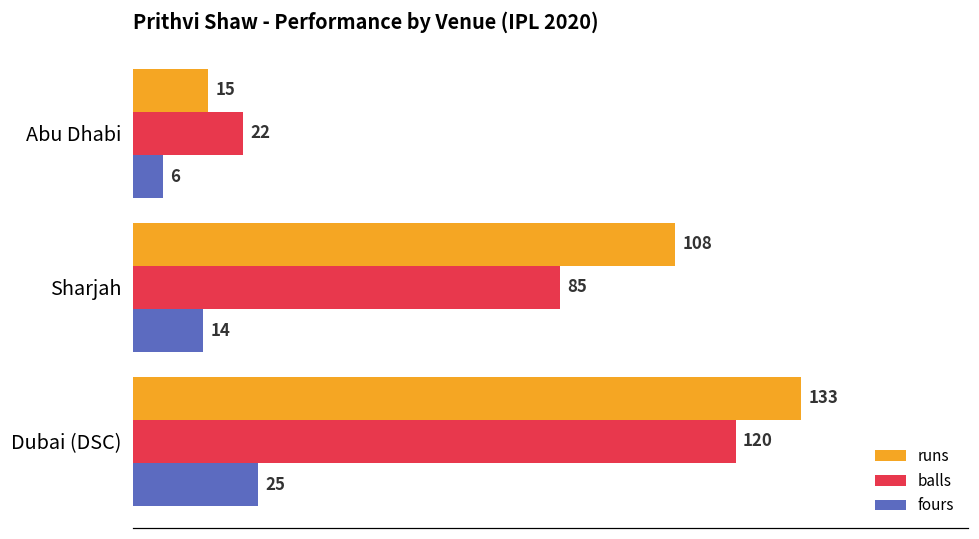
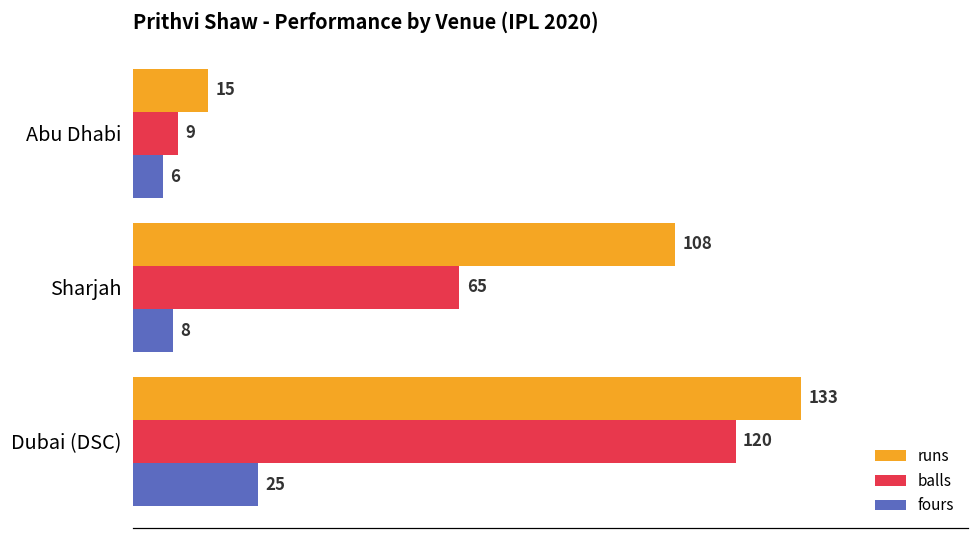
  {
    "runs": {
      "Abu Dhabi": 15,
      "Sharjah": 108,
      "Dubai (DSC)": 133
    },
    "balls": {
-     "Abu Dhabi": 22,
-     "Sharjah": 85,
+     "Abu Dhabi": 9,
+     "Sharjah": 65,
      "Dubai (DSC)": 120
    },
    "fours": {
      "Abu Dhabi": 6,
-     "Sharjah": 14,
+     "Sharjah": 8,
      "Dubai (DSC)": 25
    }
  }
